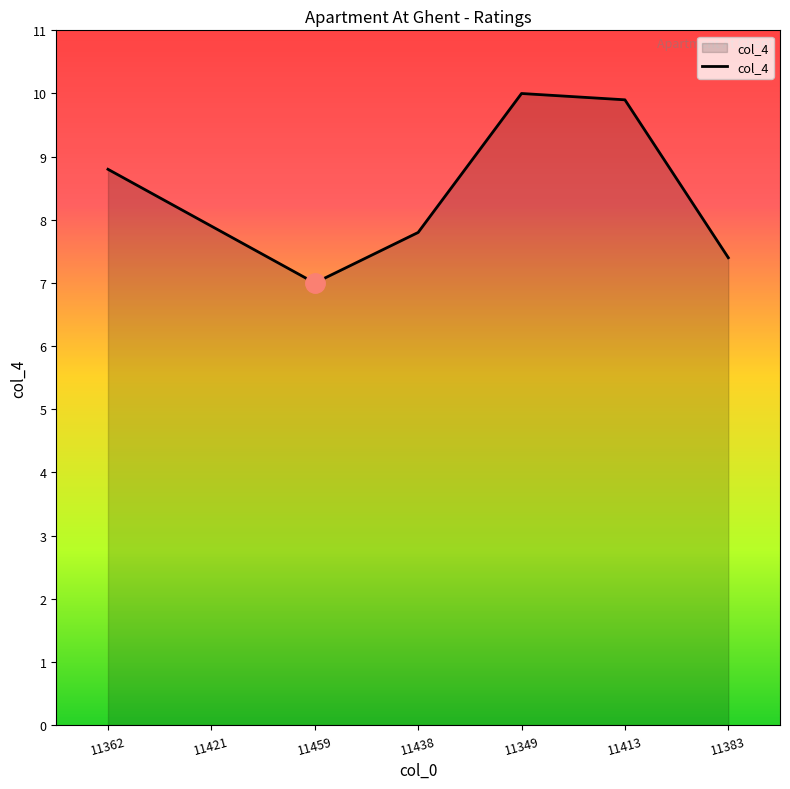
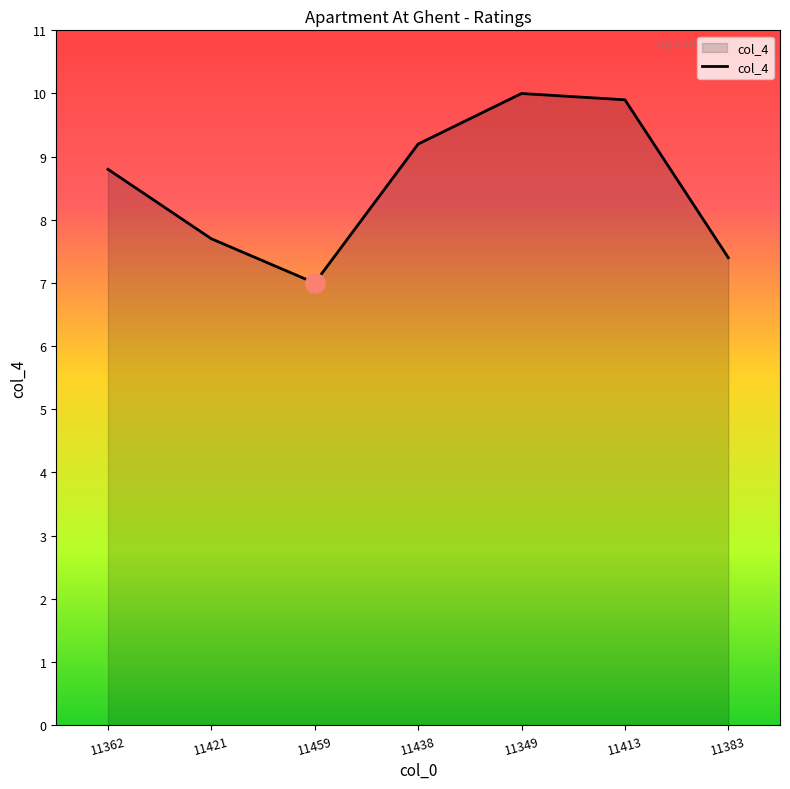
  {
    "col_4": {
      "11362": 8.8,
-     "11421": 7.9,
-     "11438": 7.8,
+     "11421": 7.7,
+     "11438": 9.2,
      "11349": 10.0,
      "11413": 9.9,
      "11383": 7.4
    }
  }
